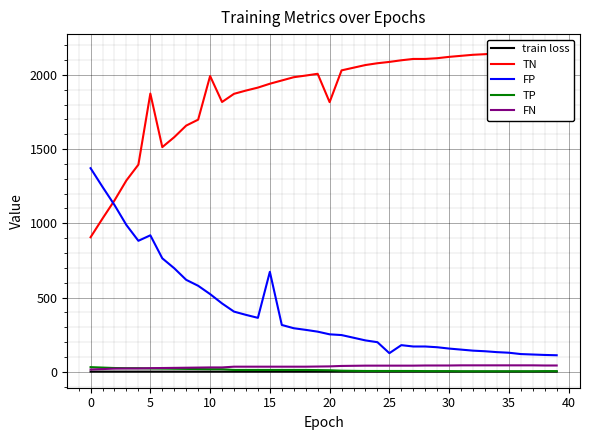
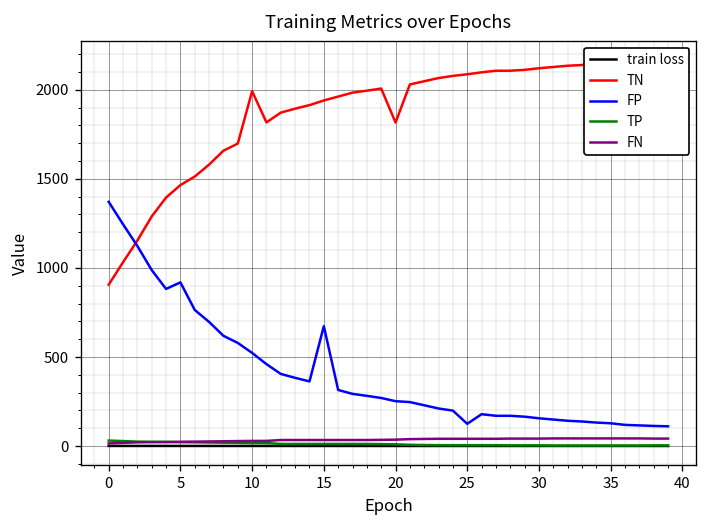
  {
    "train loss": {
      "5": 0
    },
    "TN": {
      "0": 910,
-     "5": 1870,
+     "5": 1470,
      "10": 1990,
      "15": 1940,
      "20": 1820,
      "25": 2090,
      "30": 2120
    },
    "FP": {
      "0": 1370,
      "5": 920,
      "10": 520,
      "15": 670,
      "20": 250,
      "25": 130,
      "30": 160,
      "35": 130
    },
    "FN": {
      "15": 30,
      "20": 40,
      "25": 40,
      "30": 40,
      "35": 40
    }
  }
